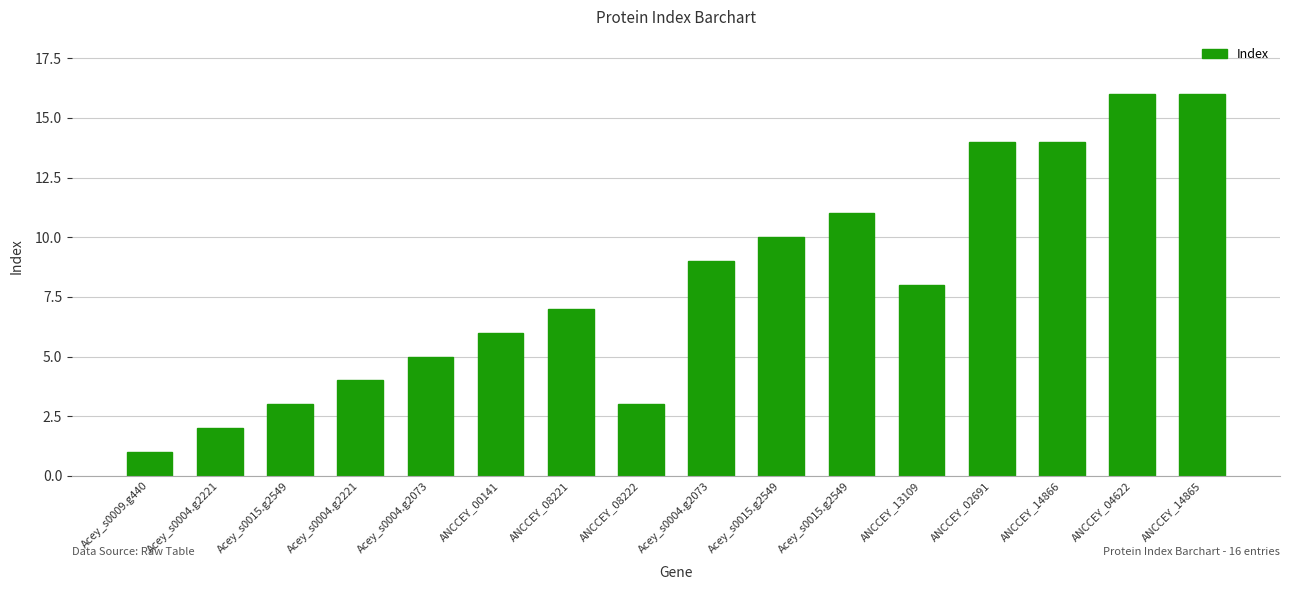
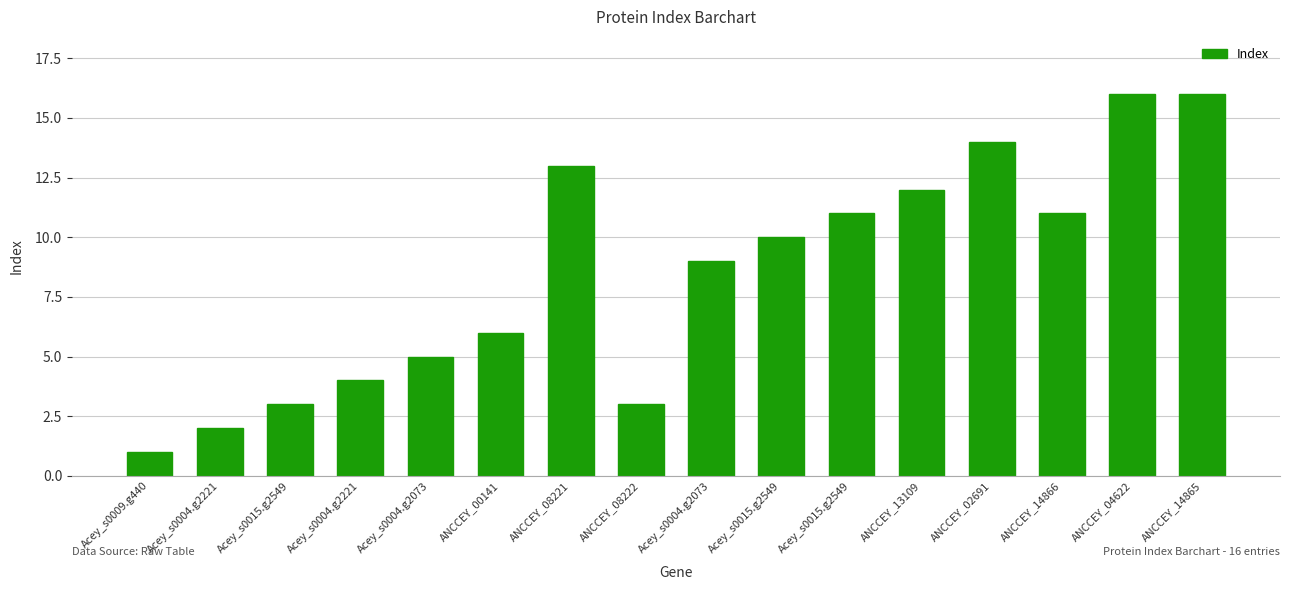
  {
    "Acey_s0009.g440": 1,
    "ANCCEY_00141": 6,
-   "ANCCEY_08221": 7,
+   "ANCCEY_08221": 13,
    "ANCCEY_08222": 3,
-   "ANCCEY_13109": 8,
+   "ANCCEY_13109": 12,
    "ANCCEY_02691": 14,
-   "ANCCEY_14866": 14,
+   "ANCCEY_14866": 11,
    "ANCCEY_04622": 16,
    "ANCCEY_14865": 16
  }
